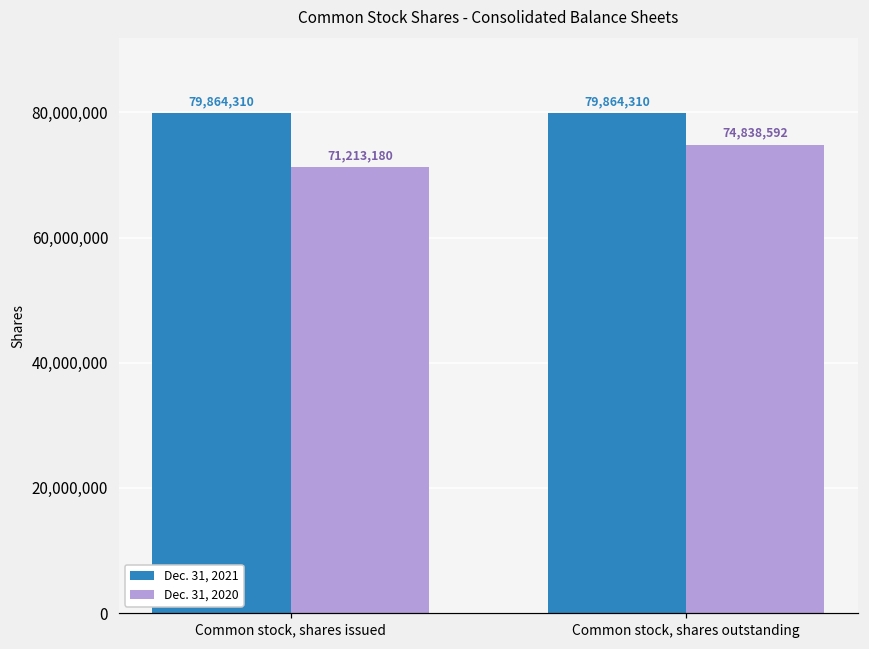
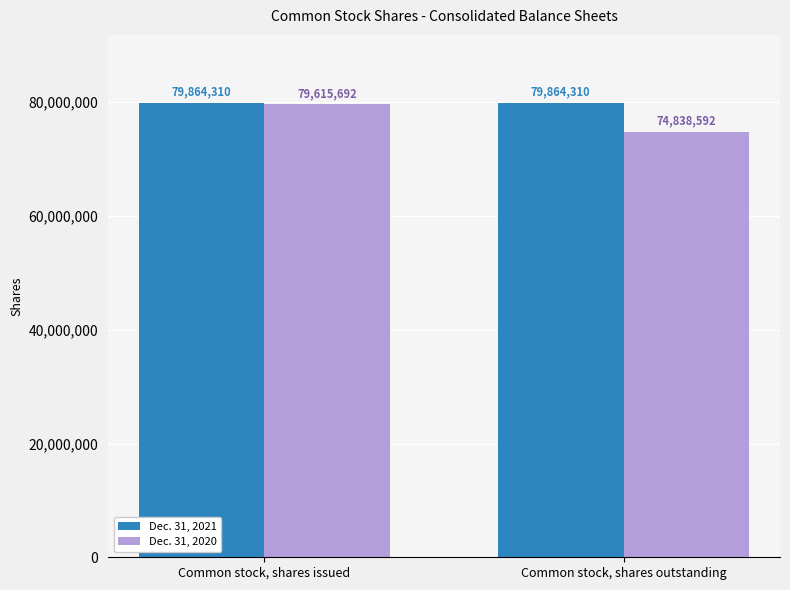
  {
    "Dec. 31, 2021": {
      "Common stock, shares issued": "79,864,310",
      "Common stock, shares outstanding": "79,864,310"
    },
    "Dec. 31, 2020": {
-     "Common stock, shares issued": "71,213,180",
+     "Common stock, shares issued": "79,615,692",
      "Common stock, shares outstanding": "74,838,592"
    }
  }
